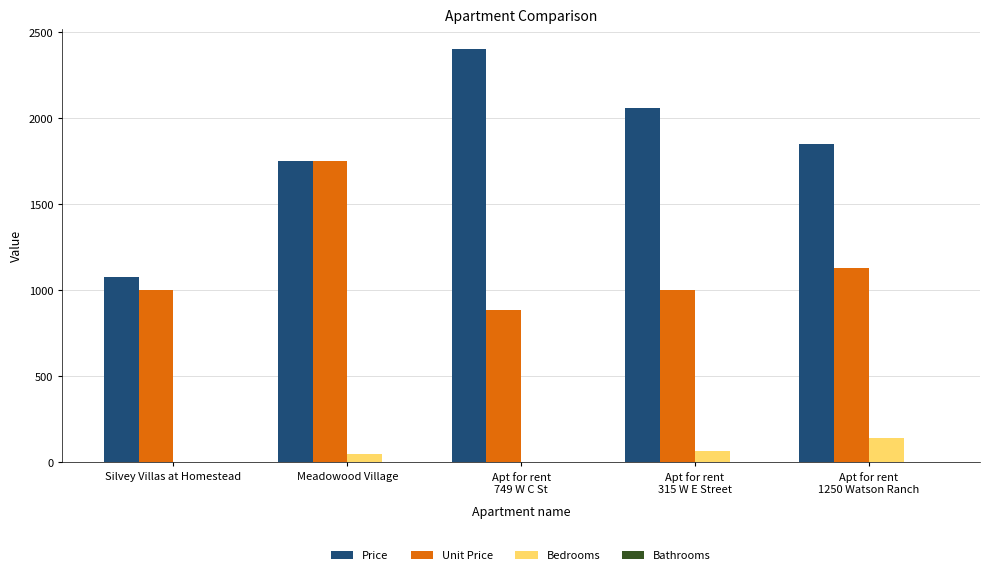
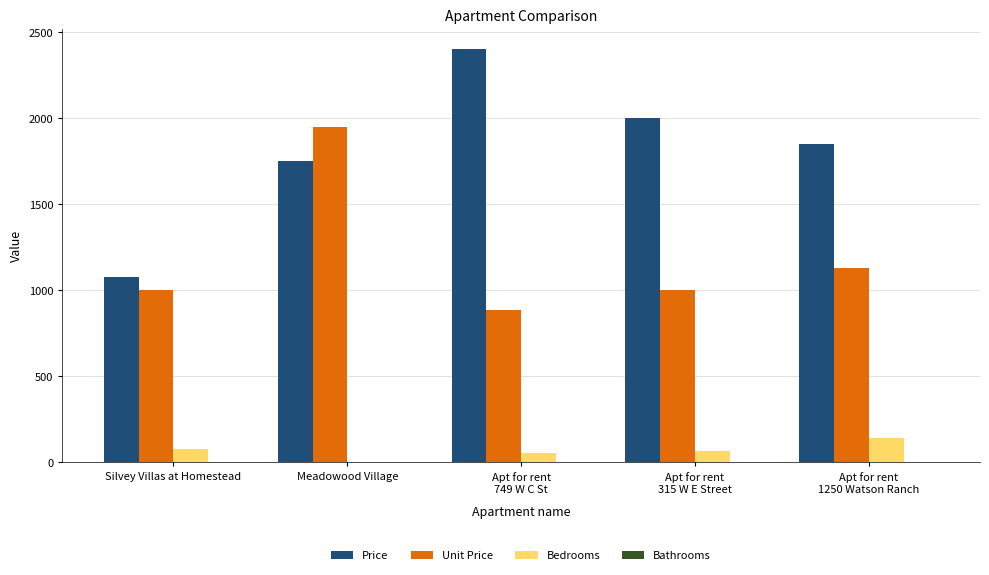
  {
    "Price": {
      "Silvey Villas at Homestead": 1080,
      "Meadowood Village": 1750,
      "Apt for rent 749 W C St": 2400,
-     "Apt for rent 315 W E Street": 2060,
+     "Apt for rent 315 W E Street": 2000,
      "Apt for rent 1250 Watson Ranch": 1850
    },
    "Unit Price": {
      "Silvey Villas at Homestead": 1000,
-     "Meadowood Village": 1750,
+     "Meadowood Village": 1950,
      "Apt for rent 749 W C St": 890,
      "Apt for rent 315 W E Street": 1000,
      "Apt for rent 1250 Watson Ranch": 1130
    },
    "Bedrooms": {
-     "Silvey Villas at Homestead": 0,
-     "Meadowood Village": 50,
-     "Apt for rent 749 W C St": 0,
+     "Silvey Villas at Homestead": 80,
+     "Meadowood Village": 0,
+     "Apt for rent 749 W C St": 60,
      "Apt for rent 315 W E Street": 70,
      "Apt for rent 1250 Watson Ranch": 150
    }
  }
